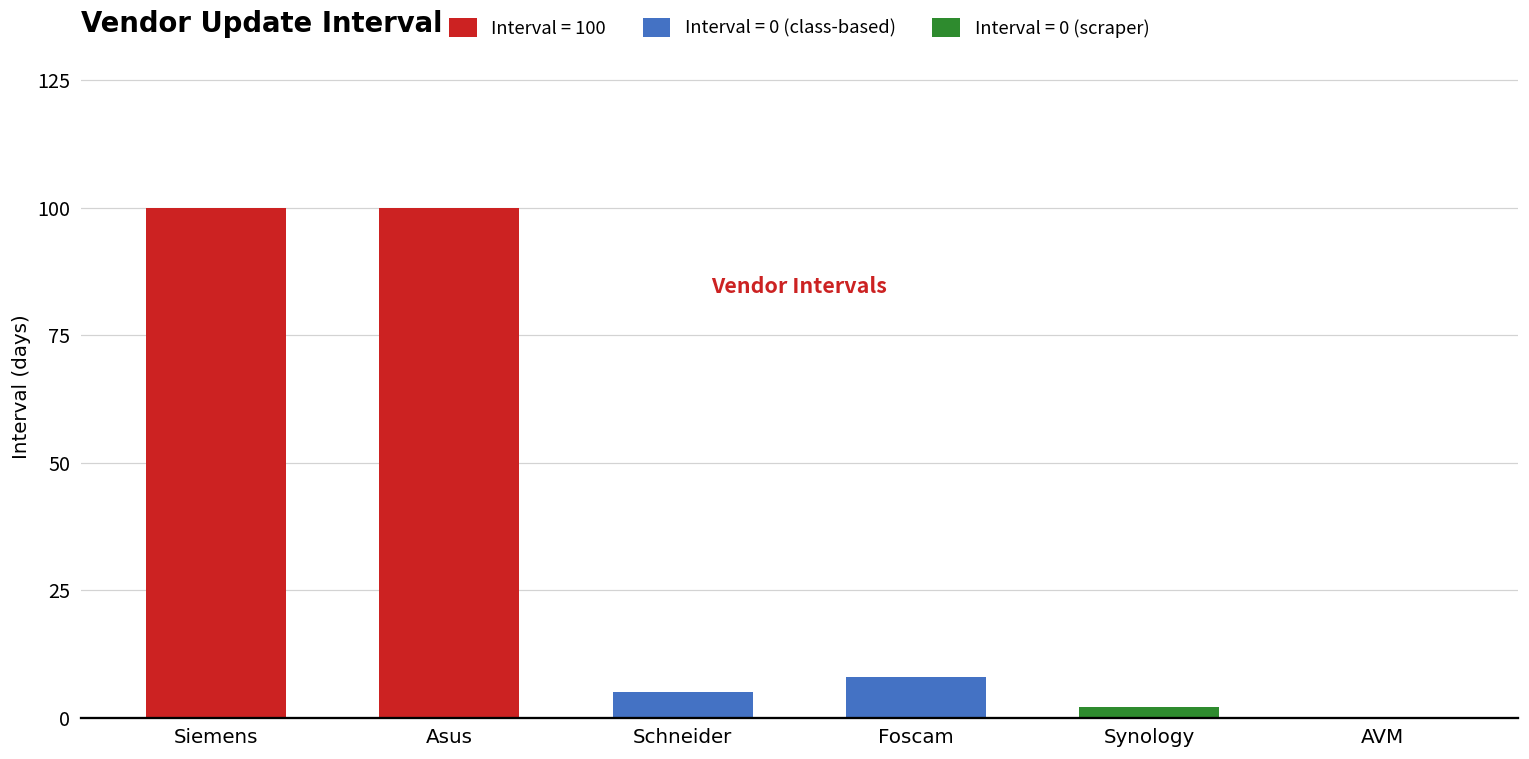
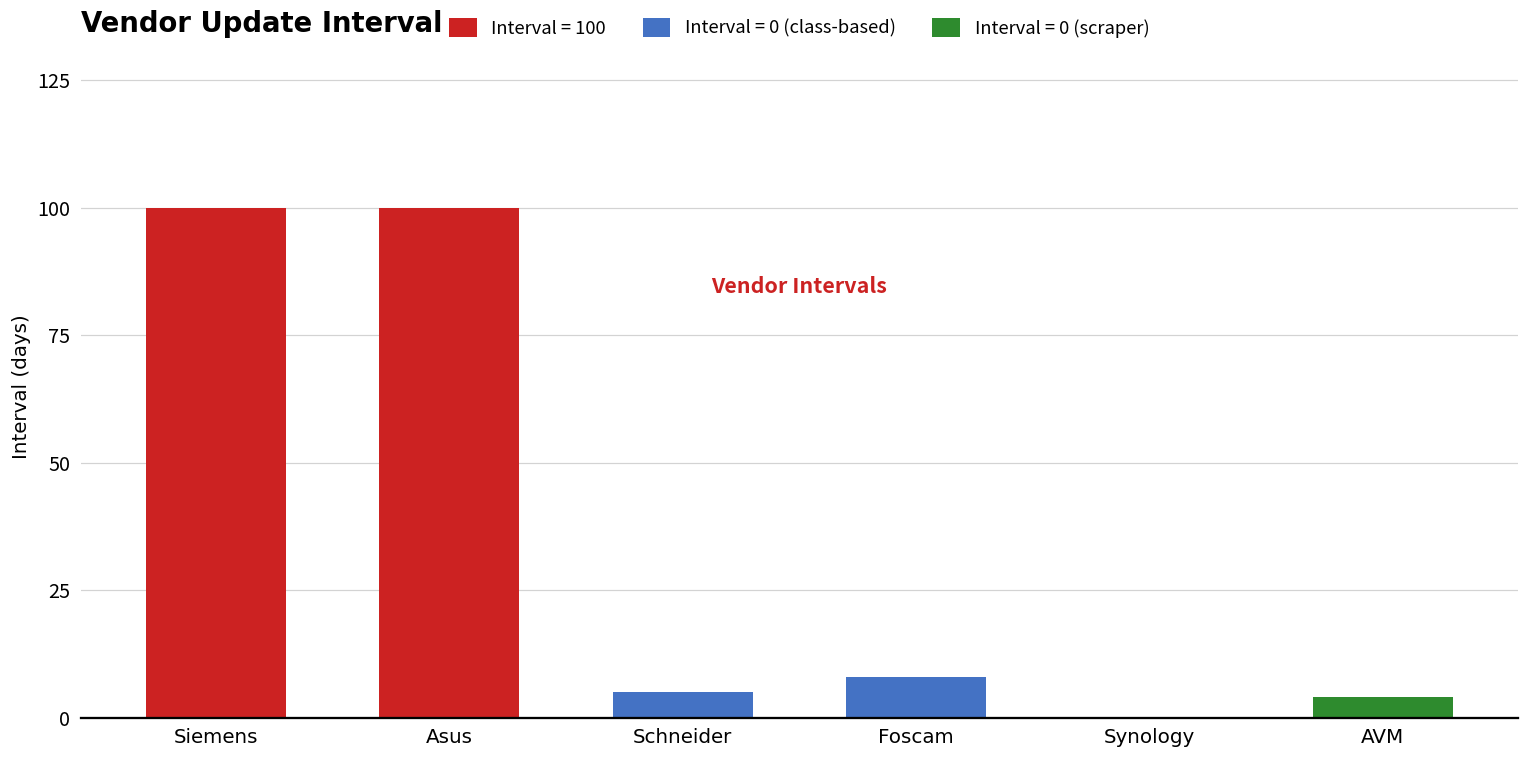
  {
    "Siemens": 100,
    "Asus": 100,
    "Schneider": 5,
    "Foscam": 8,
-   "Synology": 2,
-   "AVM": 0
+   "Synology": 0,
+   "AVM": 4
  }
